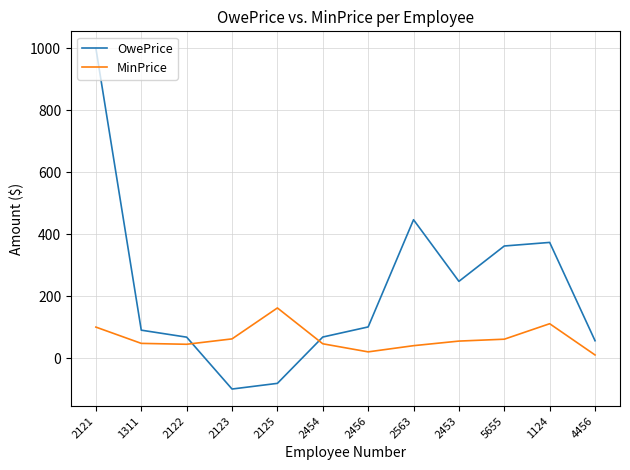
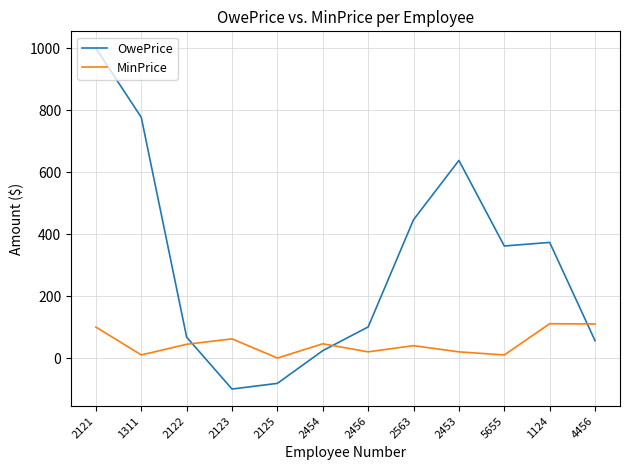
  {
    "OwePrice": {
-     "1311": 90,
+     "1311": 780,
      "2122": 70,
      "2123": -100,
      "2125": -80,
-     "2454": 70,
+     "2454": 20,
      "2456": 100,
      "2563": 450,
-     "2453": 250,
+     "2453": 640,
      "5655": 360,
      "1124": 370,
      "4456": 60
    },
    "MinPrice": {
      "2121": 100,
-     "1311": 50,
+     "1311": 10,
      "2122": 40,
      "2123": 60,
-     "2125": 160,
+     "2125": 0,
      "2454": 50,
      "2456": 20,
      "2563": 40,
-     "2453": 50,
-     "5655": 60,
+     "2453": 20,
+     "5655": 10,
      "1124": 110,
-     "4456": 10
+     "4456": 110
    }
  }
